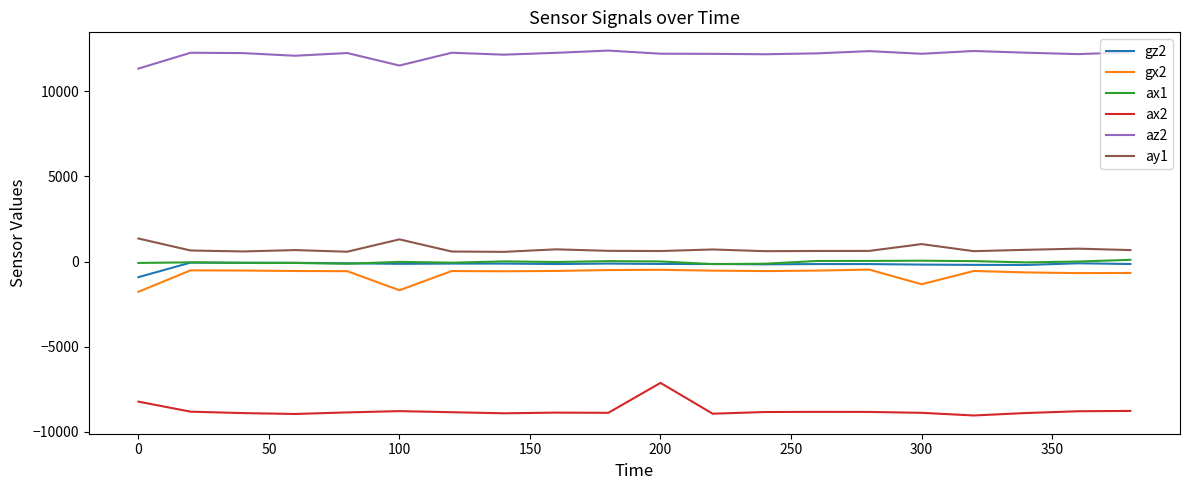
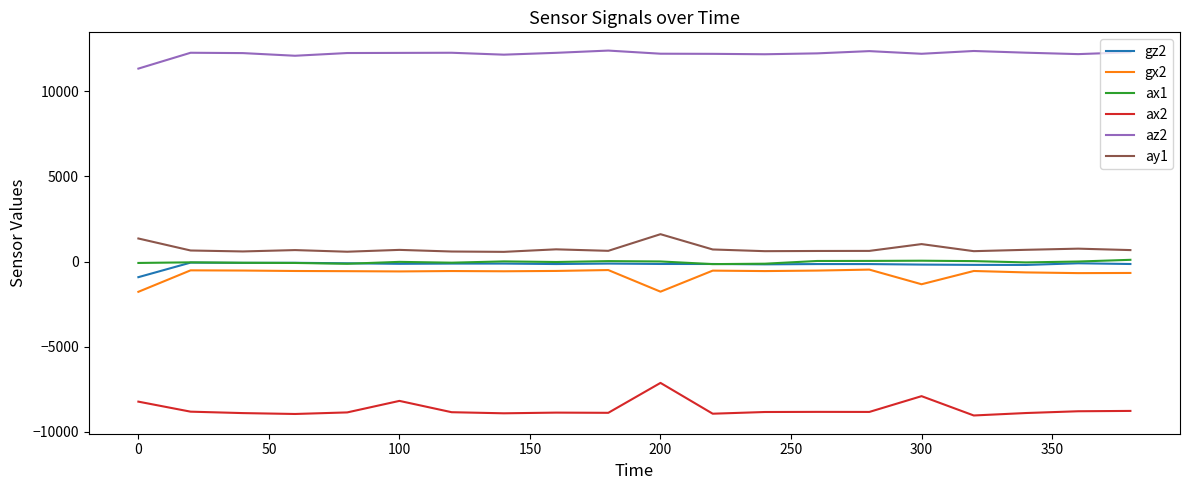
  {
    "gz2": {
      "0": -900,
      "300": -200
    },
    "gx2": {
      "0": -1800,
-     "100": -1700,
-     "200": -500,
+     "100": -600,
+     "200": -1800,
      "300": -1300
    },
    "ax1": {
      "0": -100,
      "300": 100
    },
    "ax2": {
      "0": -8200,
-     "100": -8800,
+     "100": -8200,
      "200": -7100,
-     "300": -8900
+     "300": -7900
    },
    "az2": {
      "0": 11300,
-     "100": 11500,
+     "100": 12300,
      "200": 12200,
      "300": 12200
    },
    "ay1": {
      "0": 1400,
-     "100": 1300,
-     "200": 600,
+     "100": 700,
+     "200": 1600,
      "300": 1000
    }
  }
